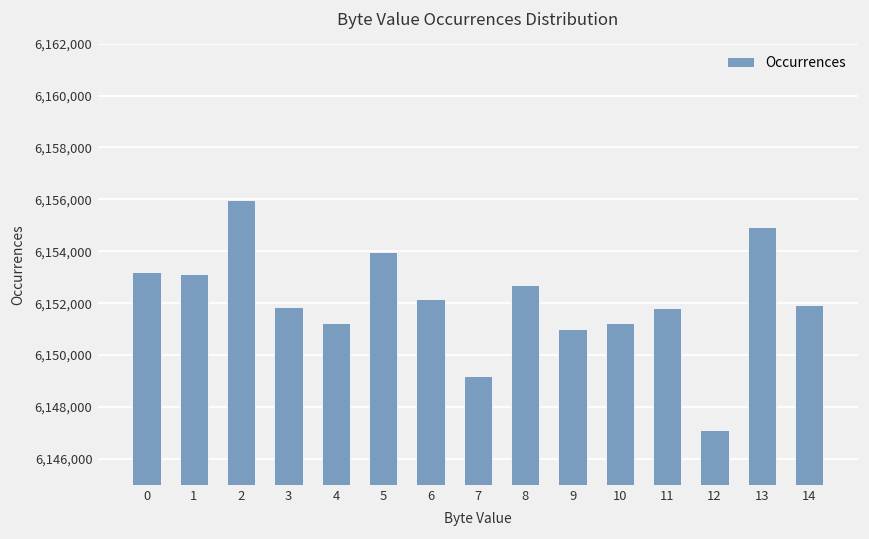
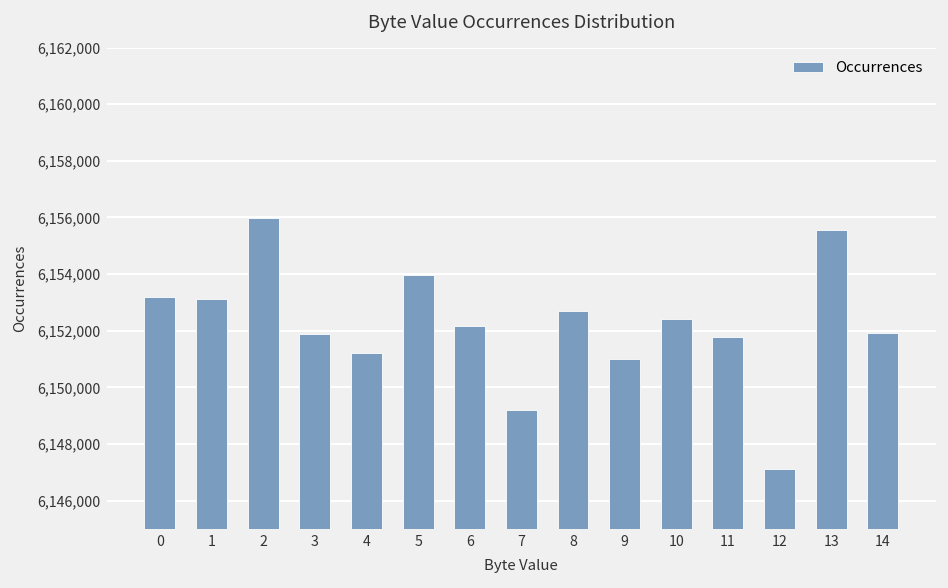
  {
    "0": "6,153,200",
    "1": "6,153,100",
    "2": "6,156,000",
    "3": "6,151,900",
    "4": "6,151,200",
    "5": "6,154,000",
    "6": "6,152,200",
    "7": "6,149,200",
    "8": "6,152,700",
    "9": "6,151,000",
-   "10": "6,151,200",
+   "10": "6,152,400",
    "11": "6,151,800",
    "12": "6,147,100",
-   "13": "6,154,900",
+   "13": "6,155,600",
    "14": "6,151,900"
  }
